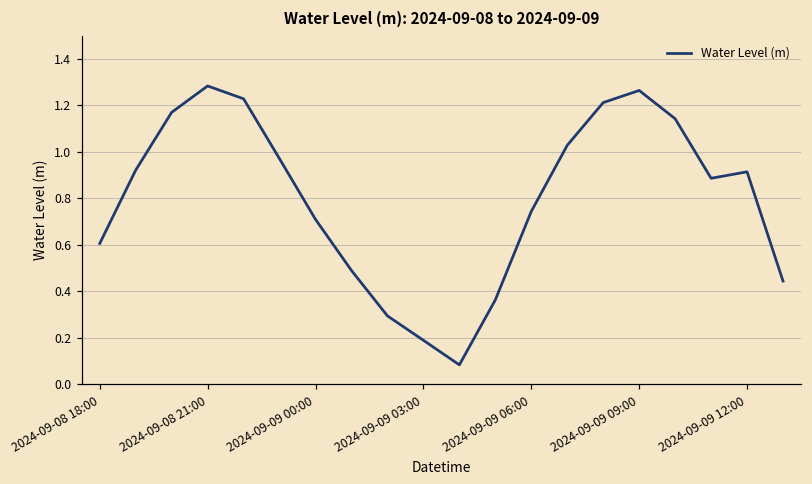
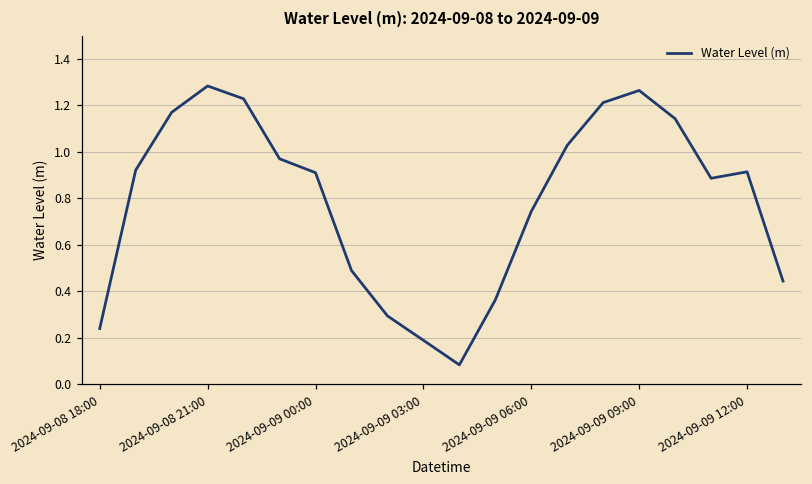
  {
-   "2024-09-08 18:00": 0.61,
+   "2024-09-08 18:00": 0.24,
    "2024-09-08 21:00": 1.28,
-   "2024-09-09 00:00": 0.71,
+   "2024-09-09 00:00": 0.91,
    "2024-09-09 03:00": 0.19,
    "2024-09-09 06:00": 0.74,
    "2024-09-09 09:00": 1.26,
    "2024-09-09 12:00": 0.91
  }
